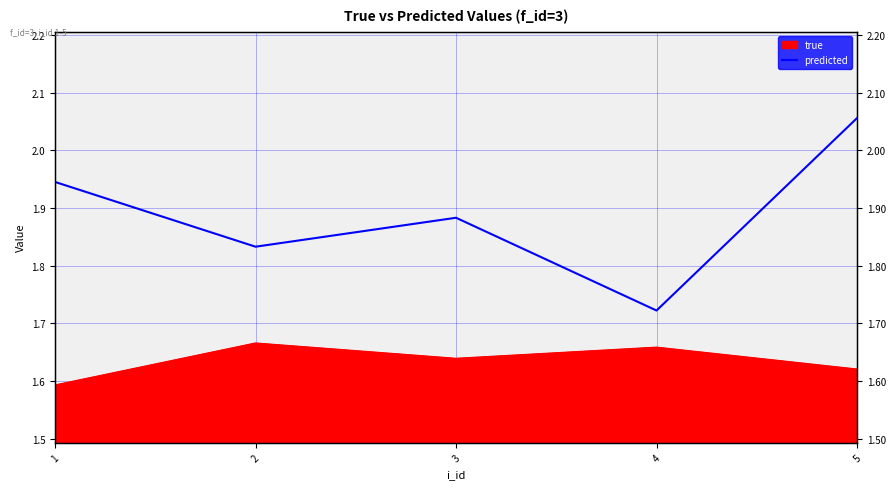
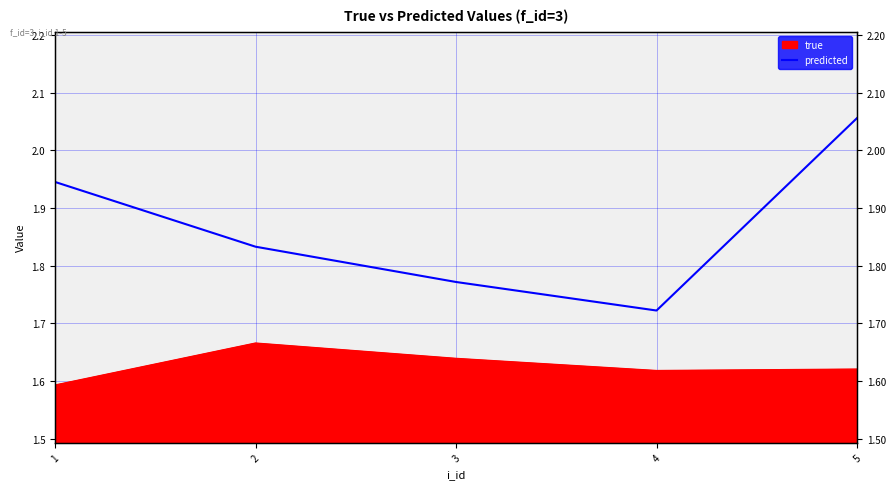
  {
    "true": {
      "1": 1.59,
      "2": 1.67,
      "3": 1.64,
-     "4": 1.66,
+     "4": 1.62,
      "5": 1.62
    },
    "predicted": {
      "1": 1.95,
      "2": 1.83,
-     "3": 1.88,
+     "3": 1.77,
      "4": 1.72,
      "5": 2.06
    }
  }
